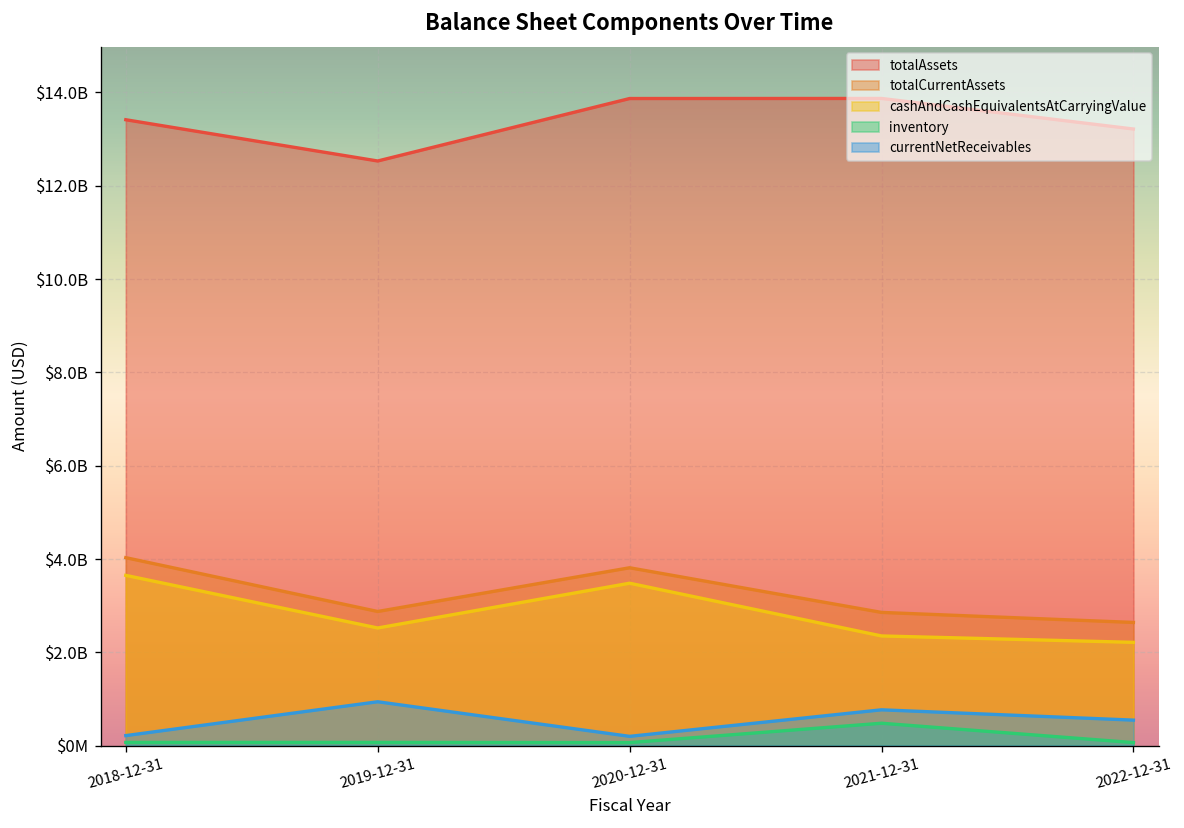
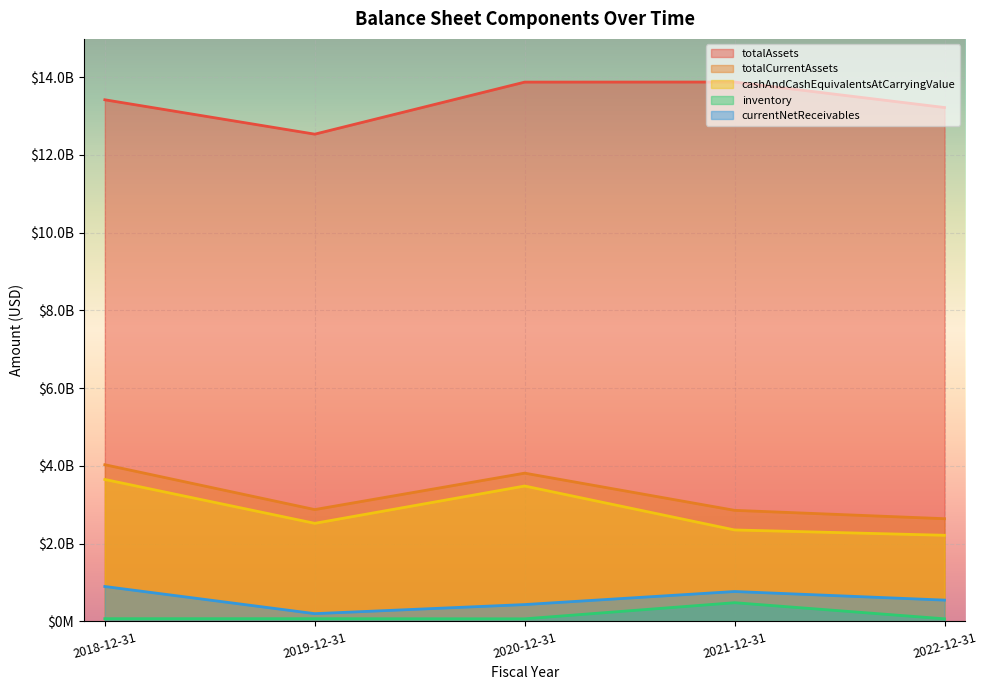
  {
    "inventory": {
      "2018-12-31": "$100000000",
      "2019-12-31": "$100000000",
      "2020-12-31": "$100000000",
      "2021-12-31": "$500000000",
      "2022-12-31": "$100000000"
    },
    "currentNetReceivables": {
-     "2018-12-31": "$200000000",
-     "2019-12-31": "$900000000",
-     "2020-12-31": "$200000000",
+     "2018-12-31": "$900000000",
+     "2019-12-31": "$200000000",
+     "2020-12-31": "$400000000",
      "2021-12-31": "$800000000",
      "2022-12-31": "$500000000"
    }
  }
